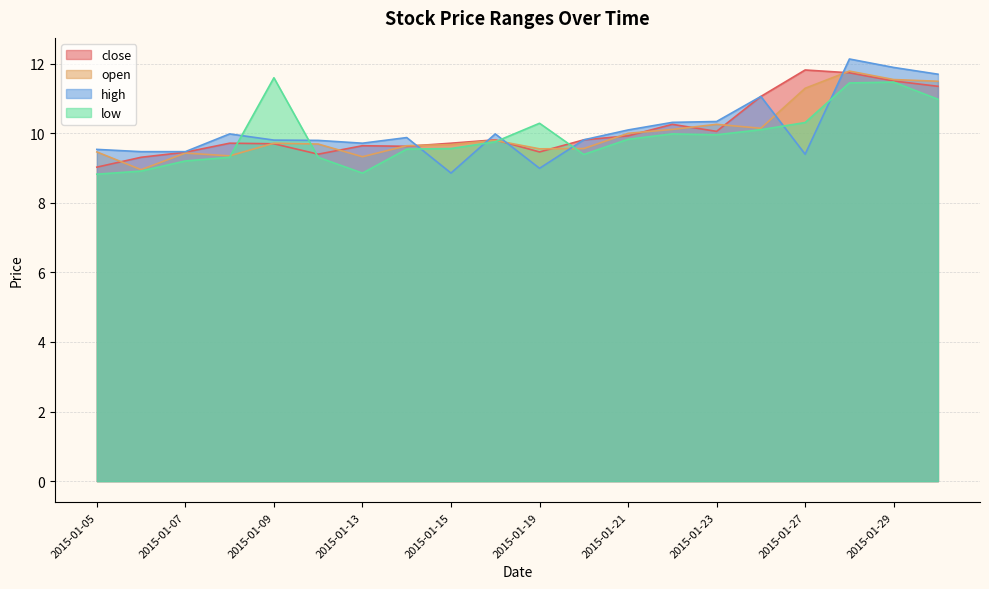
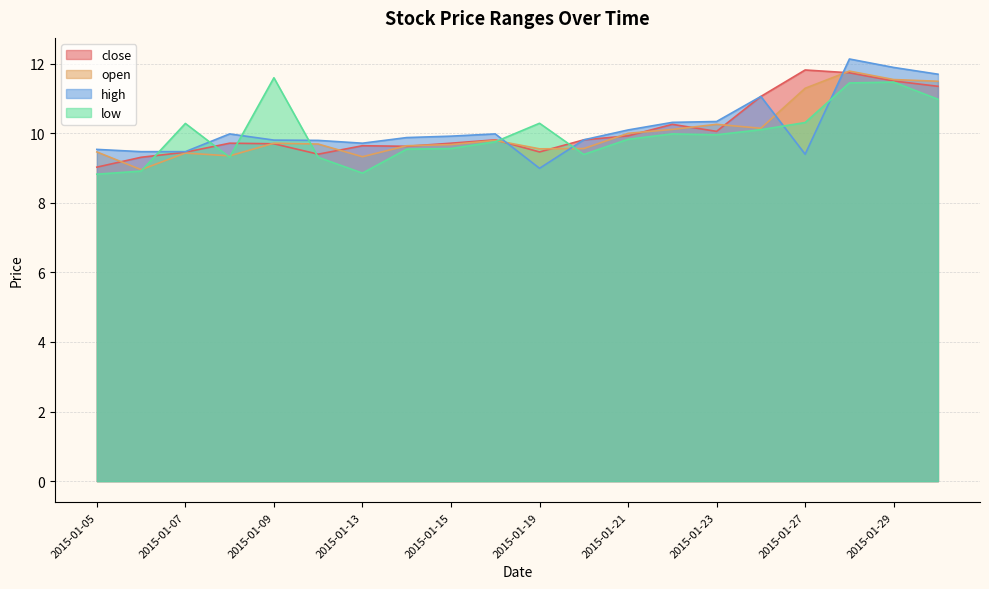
  {
    "high": {
      "2015-01-09": 9.8,
-     "2015-01-15": 8.9,
+     "2015-01-15": 9.9,
      "2015-01-19": 9.0,
      "2015-01-21": 10.1,
      "2015-01-23": 10.3,
      "2015-01-27": 9.4,
      "2015-01-29": 11.9
    },
    "low": {
      "2015-01-05": 8.8,
-     "2015-01-07": 9.2,
+     "2015-01-07": 10.3,
      "2015-01-09": 11.6,
      "2015-01-13": 8.9,
      "2015-01-15": 9.6,
      "2015-01-19": 10.3,
      "2015-01-21": 9.8,
      "2015-01-23": 10.0,
      "2015-01-27": 10.3
    }
  }
